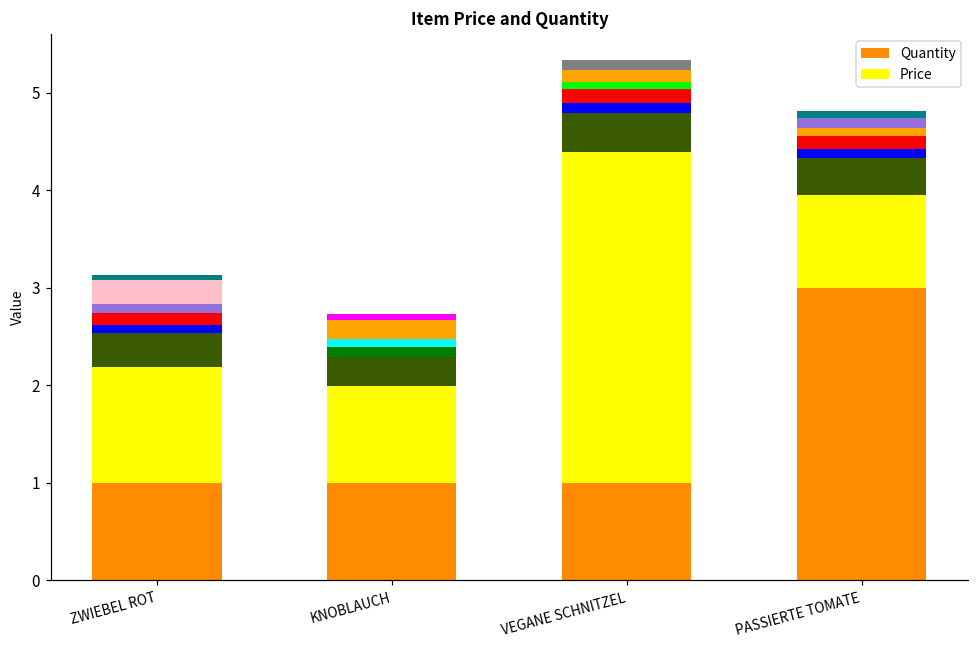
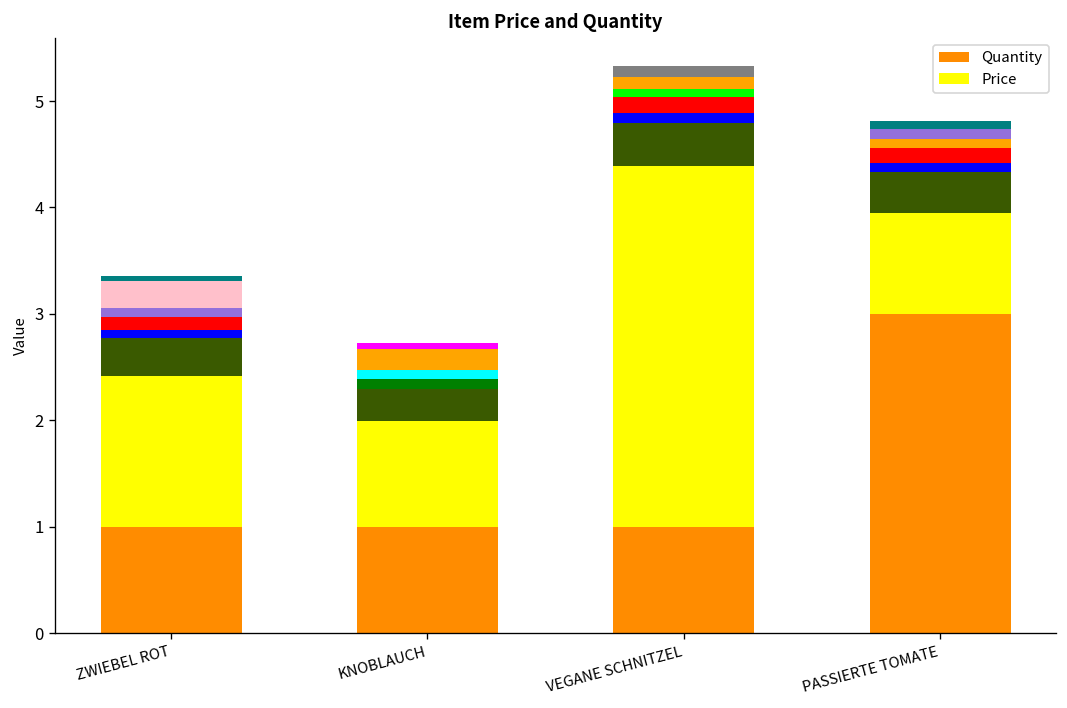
  {
    "Price": {
-     "ZWIEBEL ROT": 1.2,
+     "ZWIEBEL ROT": 1.4,
      "KNOBLAUCH": 1.0,
      "VEGANE SCHNITZEL": 3.4,
      "PASSIERTE TOMATE": 1.0
    }
  }
